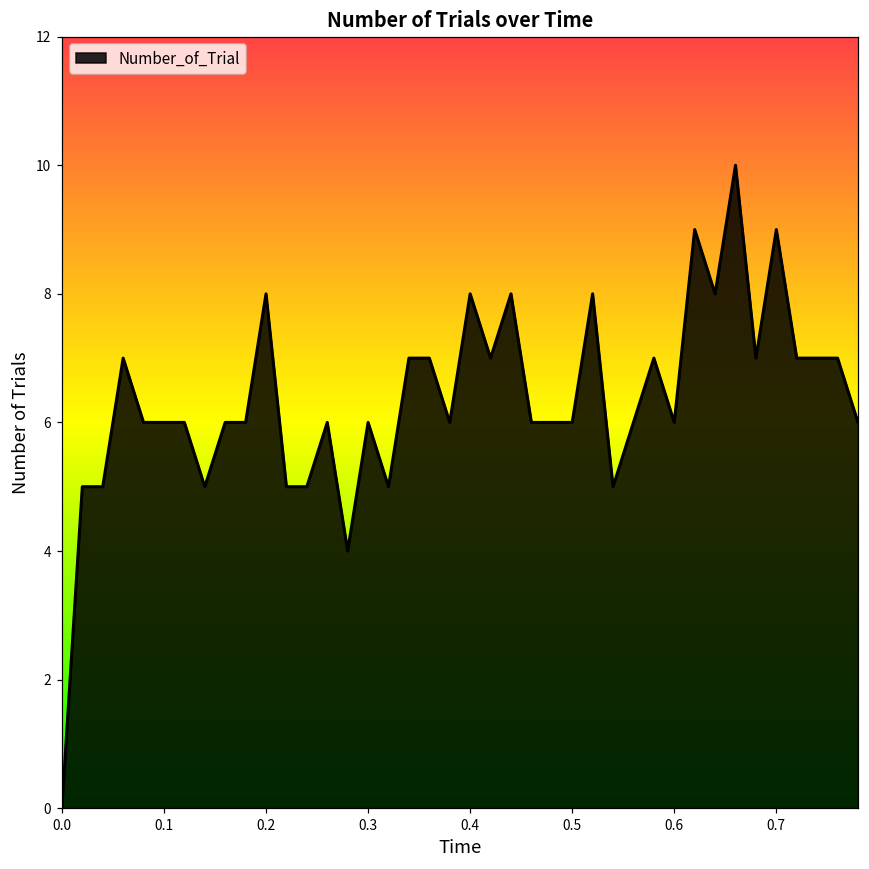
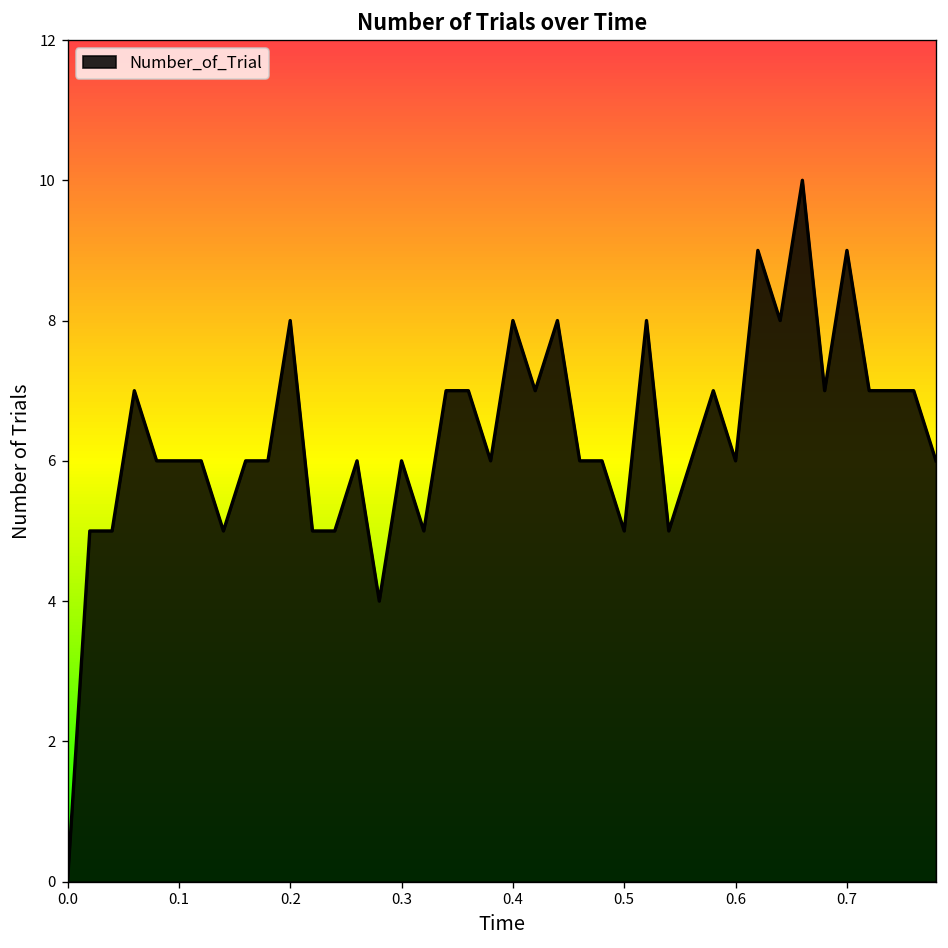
  {
    "0.0": 0,
    "0.1": 6,
    "0.2": 8,
    "0.3": 6,
    "0.4": 8,
-   "0.5": 6,
+   "0.5": 5,
    "0.6": 6,
    "0.7": 9
  }
